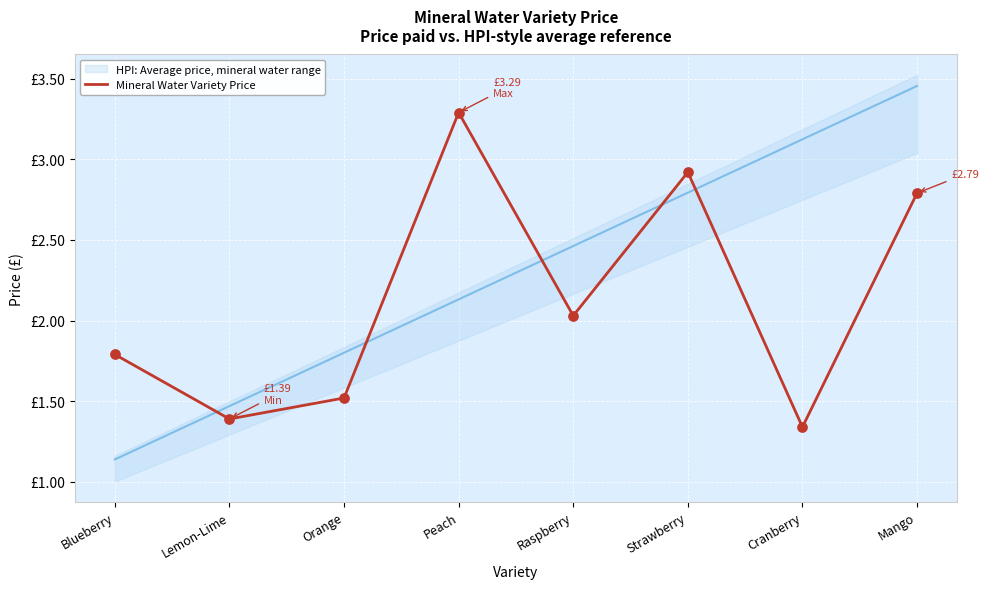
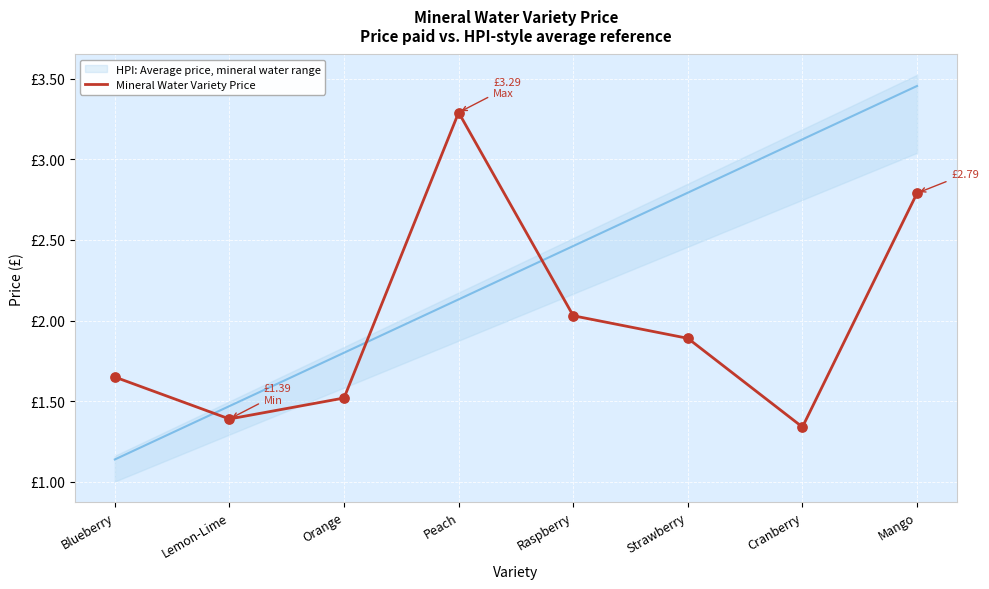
  {
    "Mineral Water Variety Price": {
-     "Blueberry": "£1.79",
+     "Blueberry": "£1.65",
      "Orange": "£1.52",
      "Raspberry": "£2.03",
-     "Strawberry": "£2.92",
+     "Strawberry": "£1.89",
      "Cranberry": "£1.34"
    }
  }
